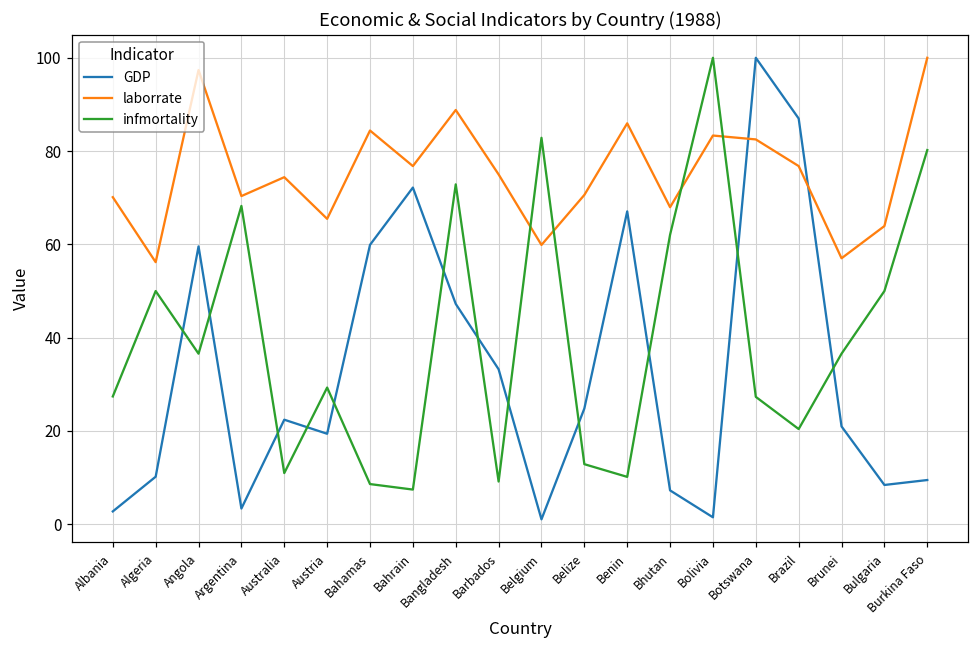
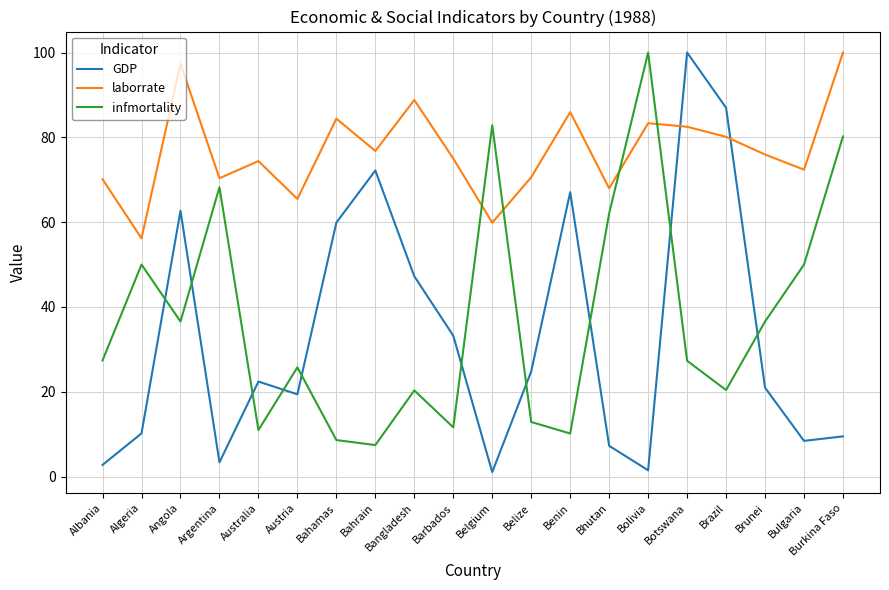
  {
    "GDP": {
      "Albania": 3,
      "Algeria": 10,
-     "Angola": 60,
+     "Angola": 63,
      "Argentina": 3,
      "Australia": 22,
      "Austria": 19,
      "Bahamas": 60,
      "Bahrain": 72,
      "Bangladesh": 47,
      "Barbados": 33,
      "Belgium": 1,
      "Belize": 25,
      "Benin": 67,
      "Bhutan": 7,
      "Bolivia": 1,
      "Botswana": 100,
      "Brazil": 87,
      "Brunei": 21,
      "Bulgaria": 8,
      "Burkina Faso": 9
    },
    "laborrate": {
      "Albania": 70,
      "Algeria": 56,
      "Argentina": 70,
      "Australia": 74,
      "Austria": 65,
      "Bahamas": 84,
      "Bahrain": 77,
      "Bangladesh": 89,
      "Barbados": 75,
      "Belgium": 60,
      "Belize": 71,
      "Benin": 86,
      "Bhutan": 68,
      "Bolivia": 83,
      "Botswana": 83,
-     "Brazil": 77,
-     "Brunei": 57,
-     "Bulgaria": 64,
+     "Brazil": 80,
+     "Brunei": 76,
+     "Bulgaria": 72,
      "Burkina Faso": 100
    },
    "infmortality": {
      "Albania": 27,
      "Algeria": 50,
      "Angola": 37,
      "Argentina": 68,
      "Australia": 11,
-     "Austria": 29,
+     "Austria": 26,
      "Bahamas": 9,
      "Bahrain": 7,
-     "Bangladesh": 73,
-     "Barbados": 9,
+     "Bangladesh": 20,
+     "Barbados": 12,
      "Belgium": 83,
      "Belize": 13,
      "Benin": 10,
      "Bhutan": 62,
      "Bolivia": 100,
      "Botswana": 27,
      "Brazil": 20,
      "Brunei": 37,
      "Bulgaria": 50,
      "Burkina Faso": 80
    }
  }
